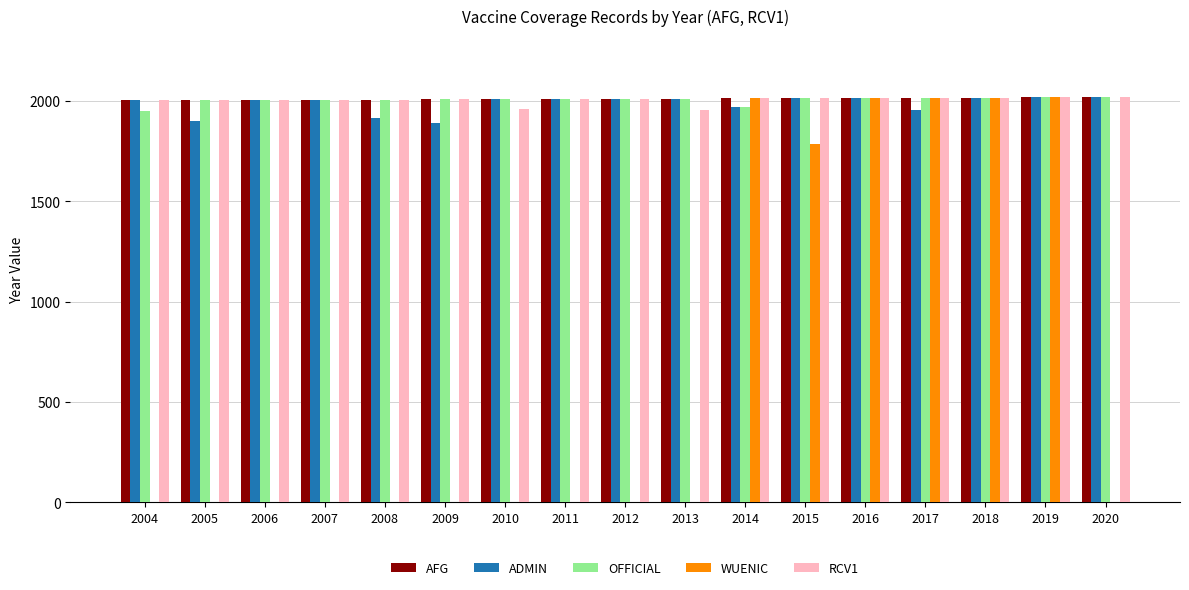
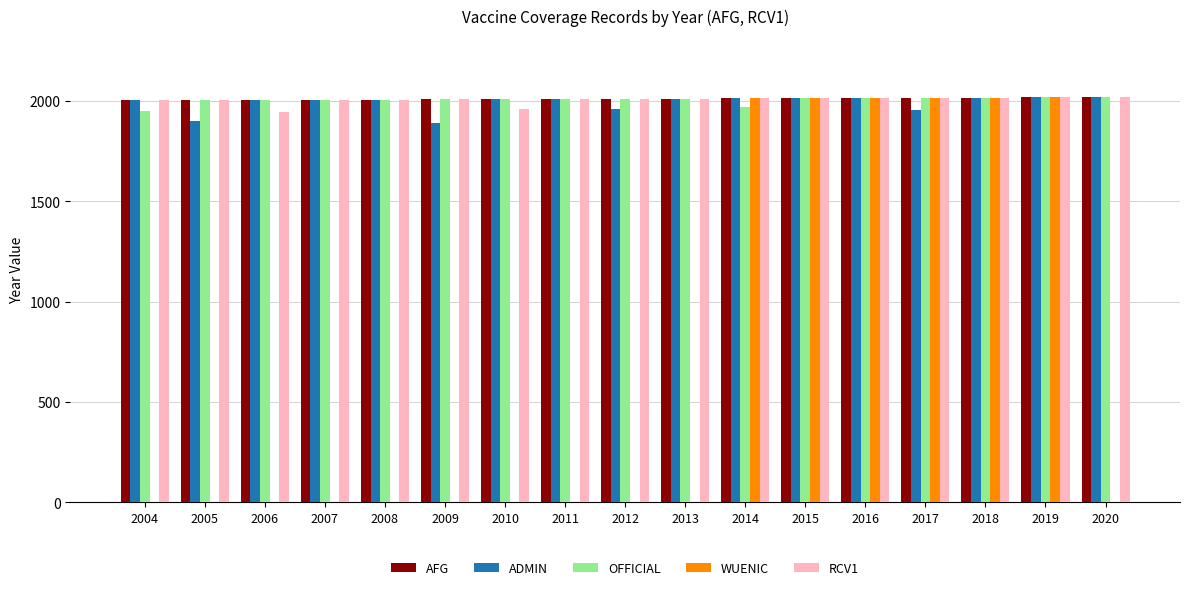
  {
    "AFG": {
      "2004": 2000,
      "2005": 2010,
      "2006": 2010,
      "2007": 2010,
      "2008": 2010,
      "2009": 2010,
      "2010": 2010,
      "2011": 2010,
      "2012": 2010,
      "2013": 2010,
      "2014": 2010,
      "2015": 2020,
      "2016": 2020,
      "2017": 2020,
      "2018": 2020,
      "2019": 2020,
      "2020": 2020
    },
    "ADMIN": {
      "2004": 2000,
      "2005": 1900,
      "2006": 2010,
      "2007": 2010,
-     "2008": 1920,
+     "2008": 2010,
      "2009": 1890,
      "2010": 2010,
      "2011": 2010,
-     "2012": 2010,
+     "2012": 1960,
      "2013": 2010,
-     "2014": 1970,
+     "2014": 2010,
      "2015": 2020,
      "2016": 2020,
      "2017": 1960,
      "2018": 2020,
      "2019": 2020,
      "2020": 2020
    },
    "OFFICIAL": {
      "2004": 1950,
      "2005": 2010,
      "2006": 2010,
      "2007": 2010,
      "2008": 2010,
      "2009": 2010,
      "2010": 2010,
      "2011": 2010,
      "2012": 2010,
      "2013": 2010,
      "2014": 1970,
      "2015": 2020,
      "2016": 2020,
      "2017": 2020,
      "2018": 2020,
      "2019": 2020,
      "2020": 2020
    },
    "WUENIC": {
      "2004": 0,
      "2005": 0,
      "2006": 0,
      "2007": 0,
      "2008": 0,
      "2009": 0,
      "2010": 0,
      "2011": 0,
      "2012": 0,
      "2013": 0,
      "2014": 2010,
-     "2015": 1790,
+     "2015": 2020,
      "2016": 2020,
      "2017": 2020,
      "2018": 2020,
      "2019": 2020,
      "2020": 0
    },
    "RCV1": {
      "2004": 2000,
      "2005": 2010,
-     "2006": 2010,
+     "2006": 1940,
      "2007": 2010,
      "2008": 2010,
      "2009": 2010,
      "2010": 1960,
      "2011": 2010,
      "2012": 2010,
-     "2013": 1950,
+     "2013": 2010,
      "2014": 2010,
      "2015": 2020,
      "2016": 2020,
      "2017": 2020,
      "2018": 2020,
      "2019": 2020,
      "2020": 2020
    }
  }
